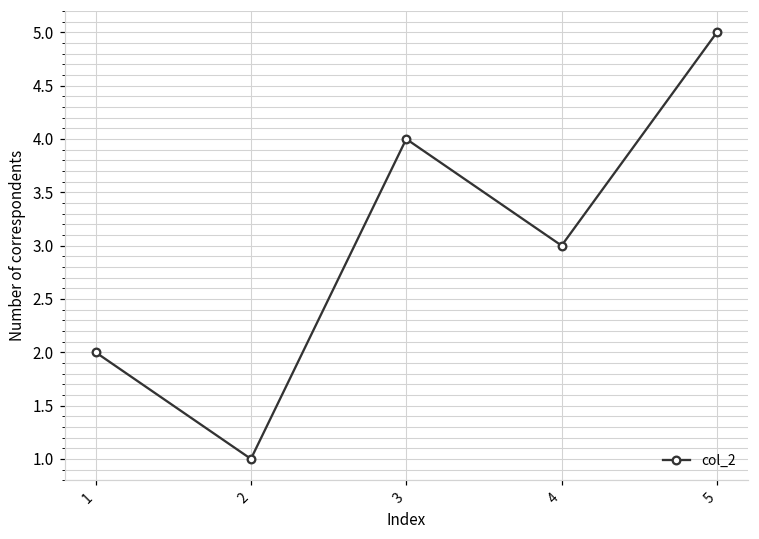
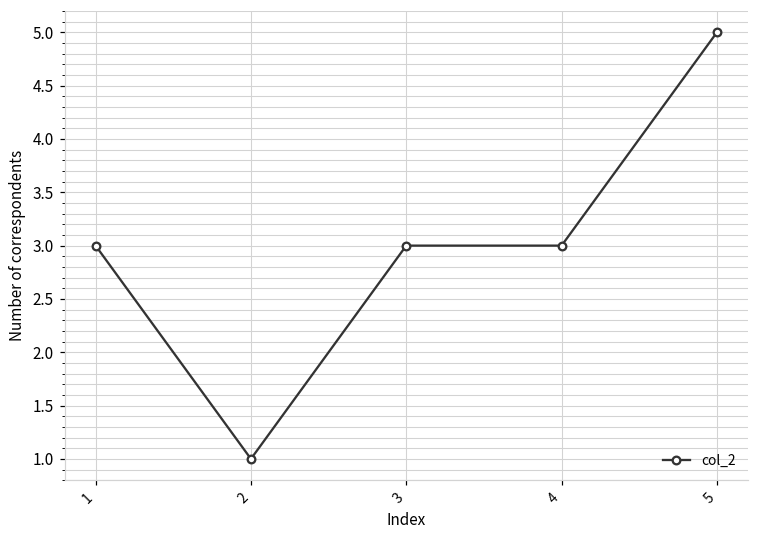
  {
-   "1": 2,
+   "1": 3,
    "2": 1,
-   "3": 4,
+   "3": 3,
    "4": 3,
    "5": 5
  }
